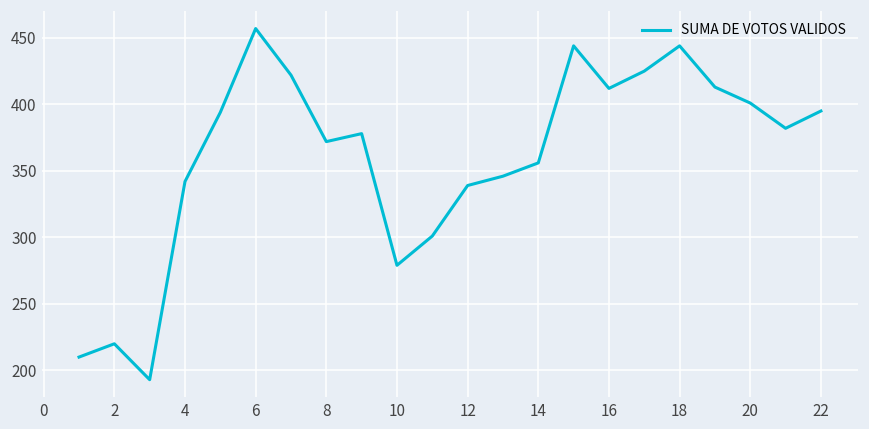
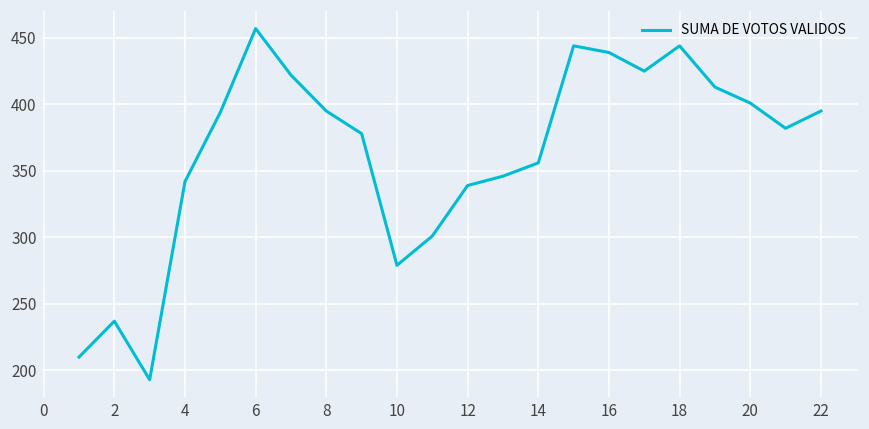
  {
-   "2": 220,
+   "2": 237,
    "4": 342,
    "6": 457,
-   "8": 372,
+   "8": 395,
    "10": 279,
    "12": 339,
    "14": 356,
-   "16": 412,
+   "16": 439,
    "18": 444,
    "20": 401,
    "22": 395
  }
